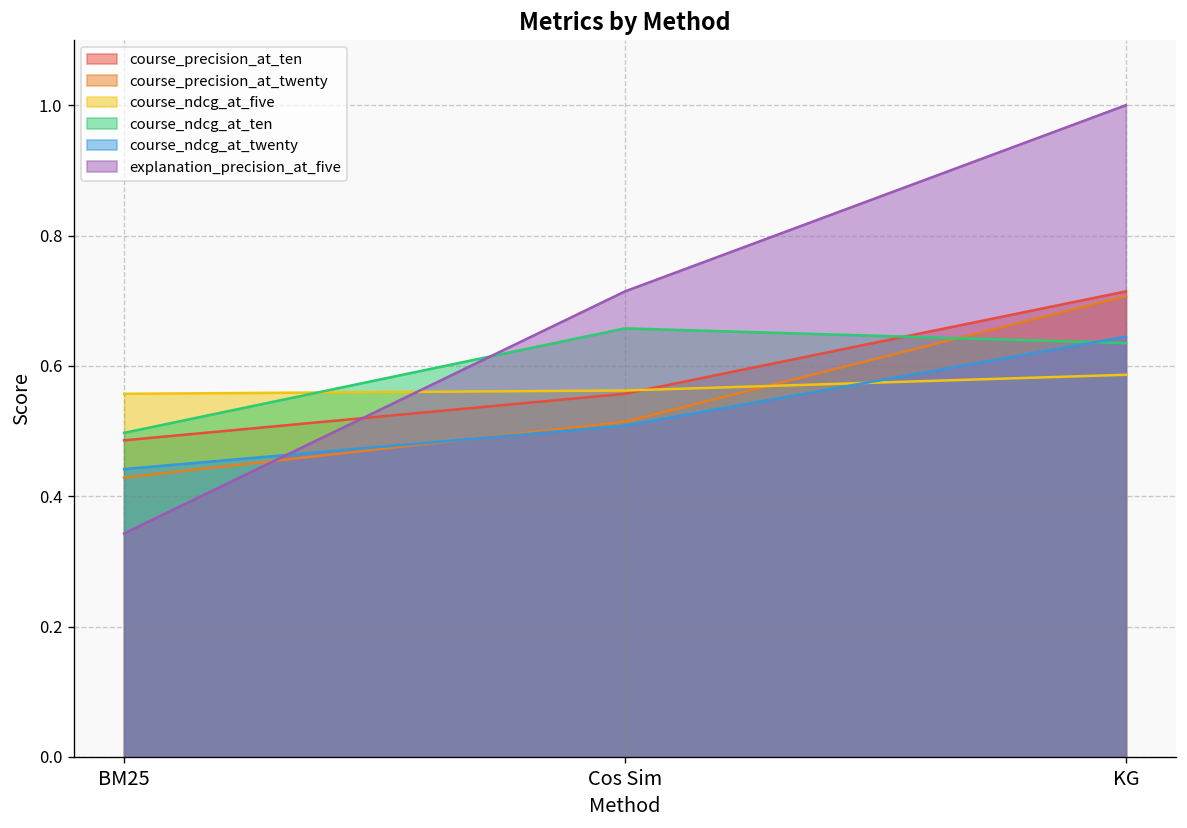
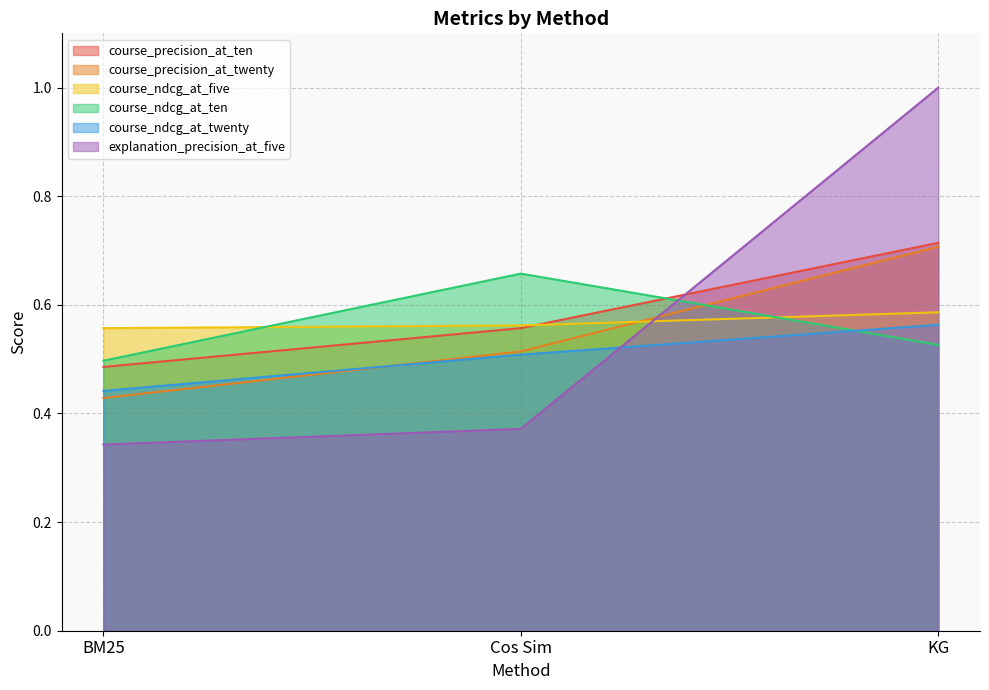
  {
    "course_ndcg_at_ten": {
      "BM25": 0.50,
      "Cos Sim": 0.66,
-     "KG": 0.63
+     "KG": 0.53
    },
    "course_ndcg_at_twenty": {
      "BM25": 0.44,
      "Cos Sim": 0.51,
-     "KG": 0.64
+     "KG": 0.56
    },
    "explanation_precision_at_five": {
      "BM25": 0.34,
-     "Cos Sim": 0.71,
+     "Cos Sim": 0.37,
      "KG": 1.00
    }
  }
